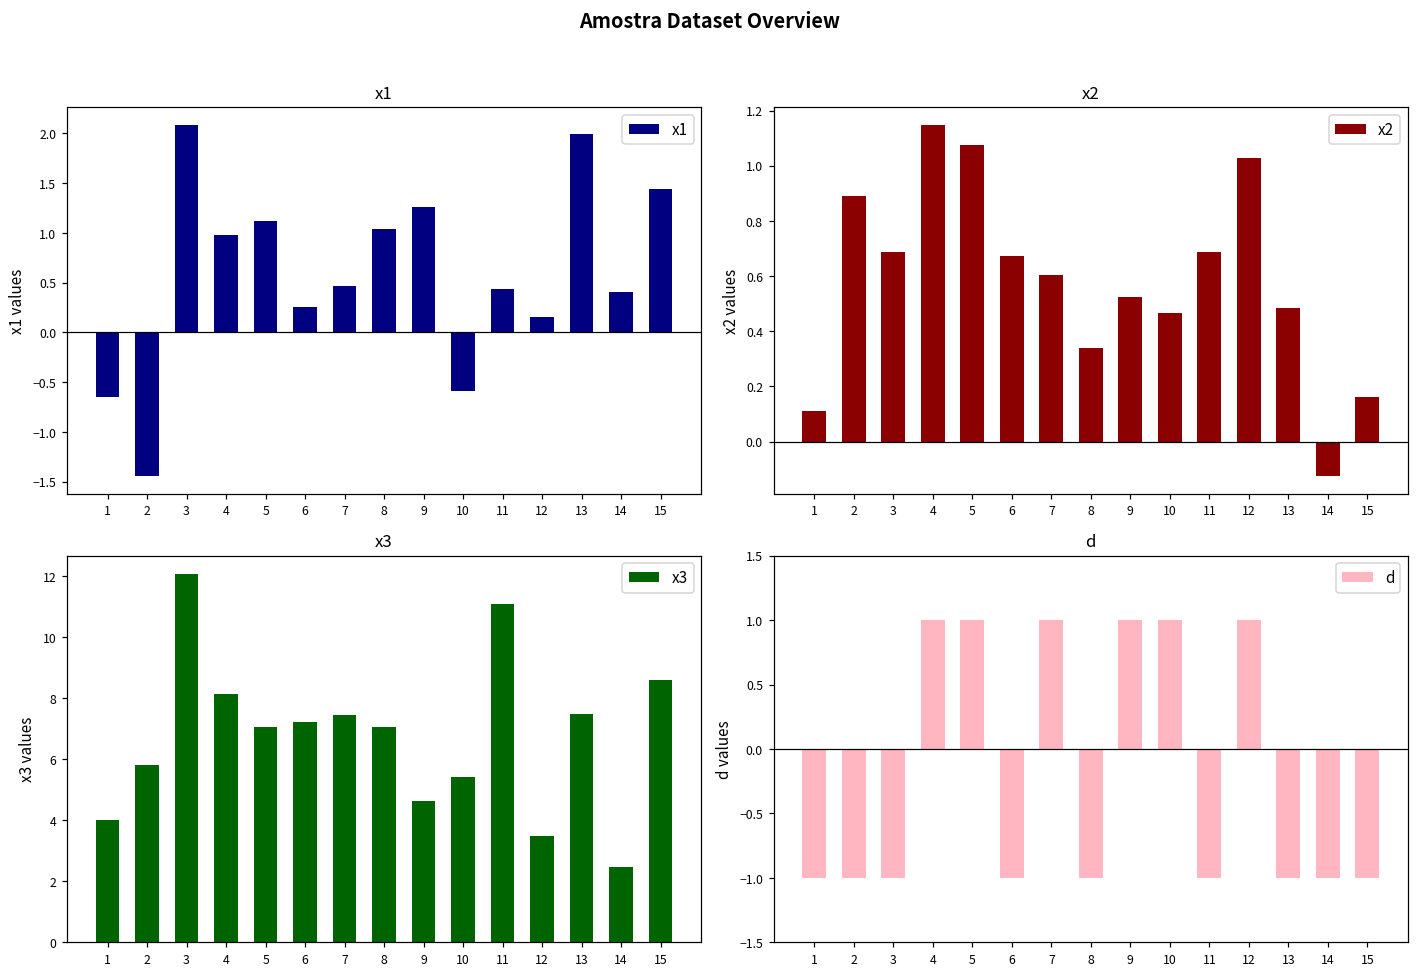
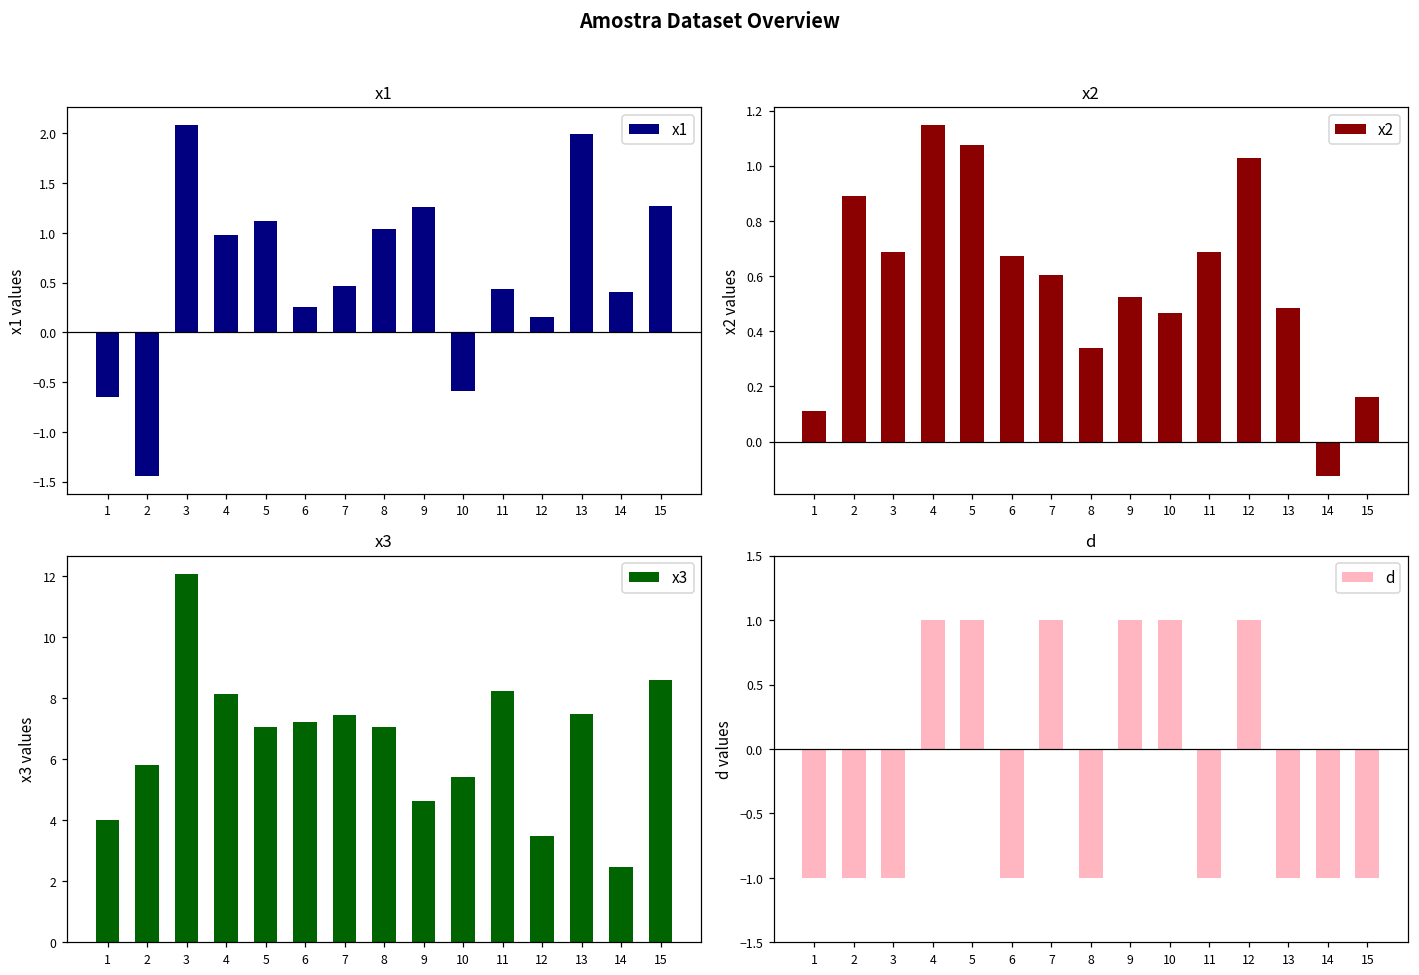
  {
    "x1": {
      "1": -0.7,
      "2": -1.4,
      "3": 2.1,
      "4": 1.0,
      "5": 1.1,
      "6": 0.3,
      "7": 0.5,
      "8": 1.0,
      "9": 1.3,
      "10": -0.6,
      "11": 0.4,
      "12": 0.2,
      "13": 2.0,
      "14": 0.4,
-     "15": 1.4
+     "15": 1.3
    },
    "x2": {
      "1": 0.11,
      "2": 0.89,
      "3": 0.69,
      "4": 1.15,
      "5": 1.08,
      "6": 0.67,
      "7": 0.60,
      "8": 0.34,
      "9": 0.53,
      "10": 0.47,
      "11": 0.69,
      "12": 1.03,
      "13": 0.49,
      "14": -0.13,
      "15": 0.16
    },
    "x3": {
      "1": 4.0,
      "2": 5.8,
      "3": 12.1,
      "4": 8.1,
      "5": 7.0,
      "6": 7.2,
      "7": 7.4,
      "8": 7.1,
      "9": 4.6,
      "10": 5.4,
-     "11": 11.1,
+     "11": 8.2,
      "12": 3.5,
      "13": 7.5,
      "14": 2.5,
      "15": 8.6
    },
    "d": {
      "1": -1.00,
      "2": -1.00,
      "3": -1.00,
      "4": 1.00,
      "5": 1.00,
      "6": -1.00,
      "7": 1.00,
      "8": -1.00,
      "9": 1.00,
      "10": 1.00,
      "11": -1.00,
      "12": 1.00,
      "13": -1.00,
      "14": -1.00,
      "15": -1.00
    }
  }
